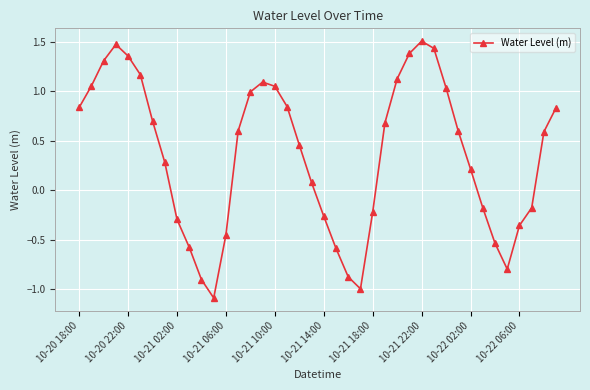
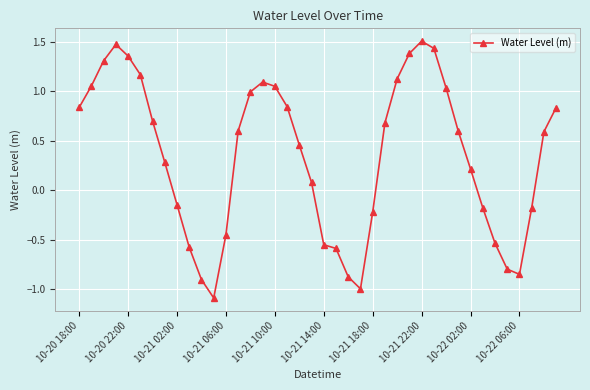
  {
    "10-20 18:00": 0.8,
    "10-20 22:00": 1.4,
-   "10-21 02:00": -0.3,
+   "10-21 02:00": -0.1,
    "10-21 06:00": -0.5,
    "10-21 10:00": 1.0,
-   "10-21 14:00": -0.3,
+   "10-21 14:00": -0.6,
    "10-21 18:00": -0.2,
    "10-21 22:00": 1.5,
    "10-22 02:00": 0.2,
-   "10-22 06:00": -0.4
+   "10-22 06:00": -0.8
  }
